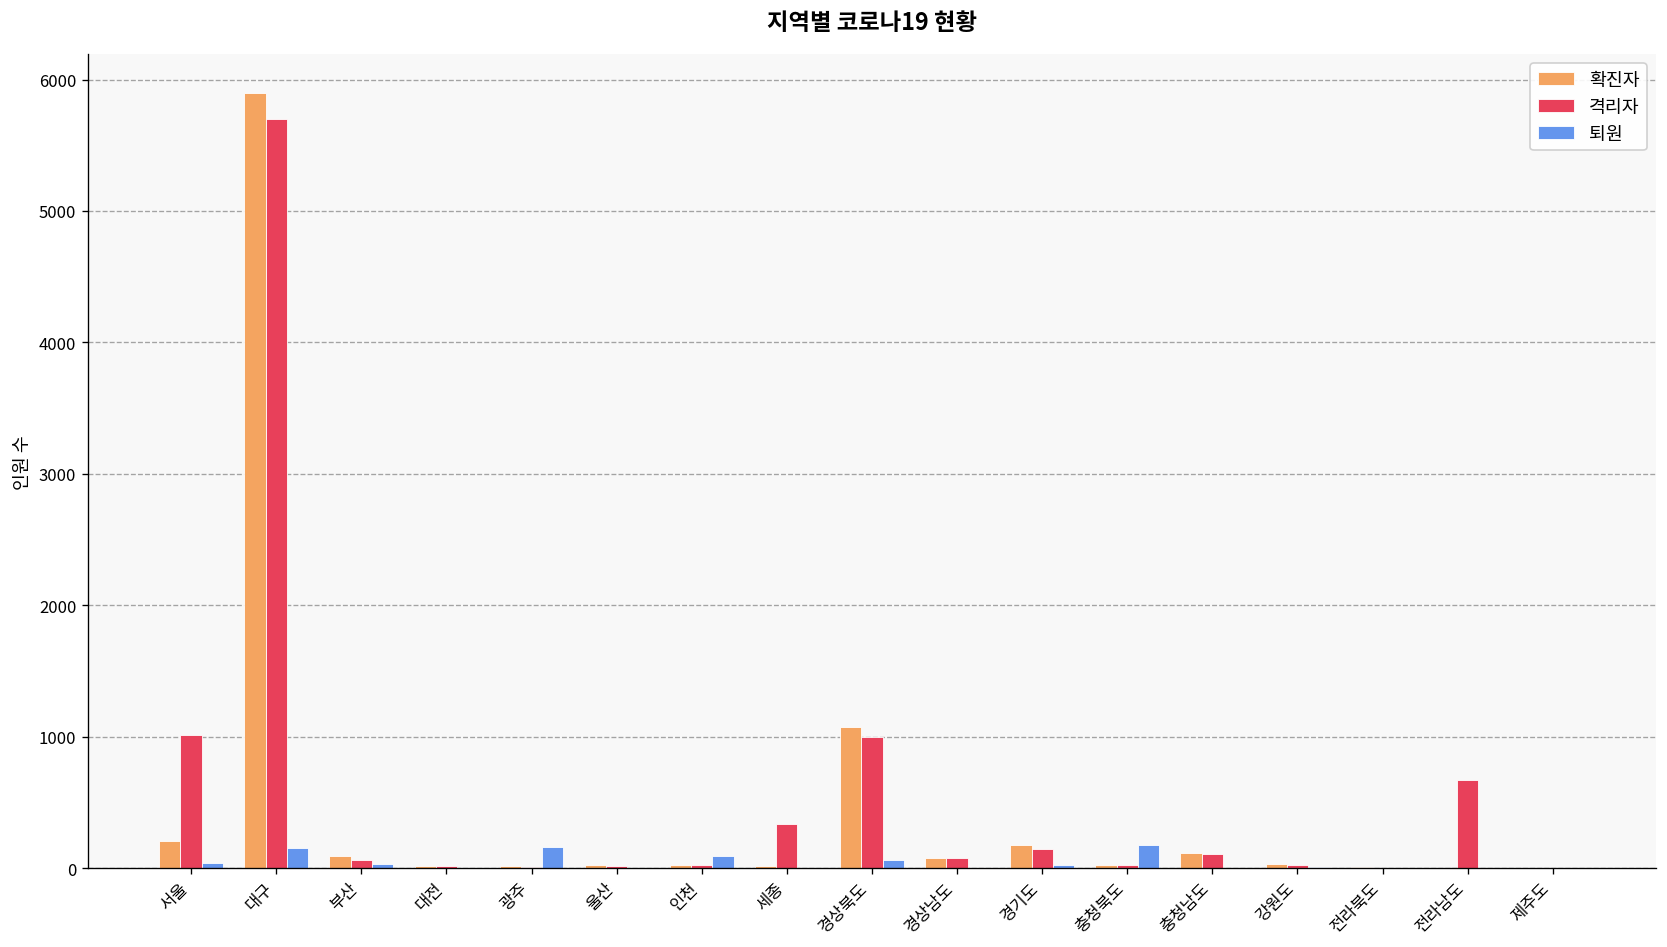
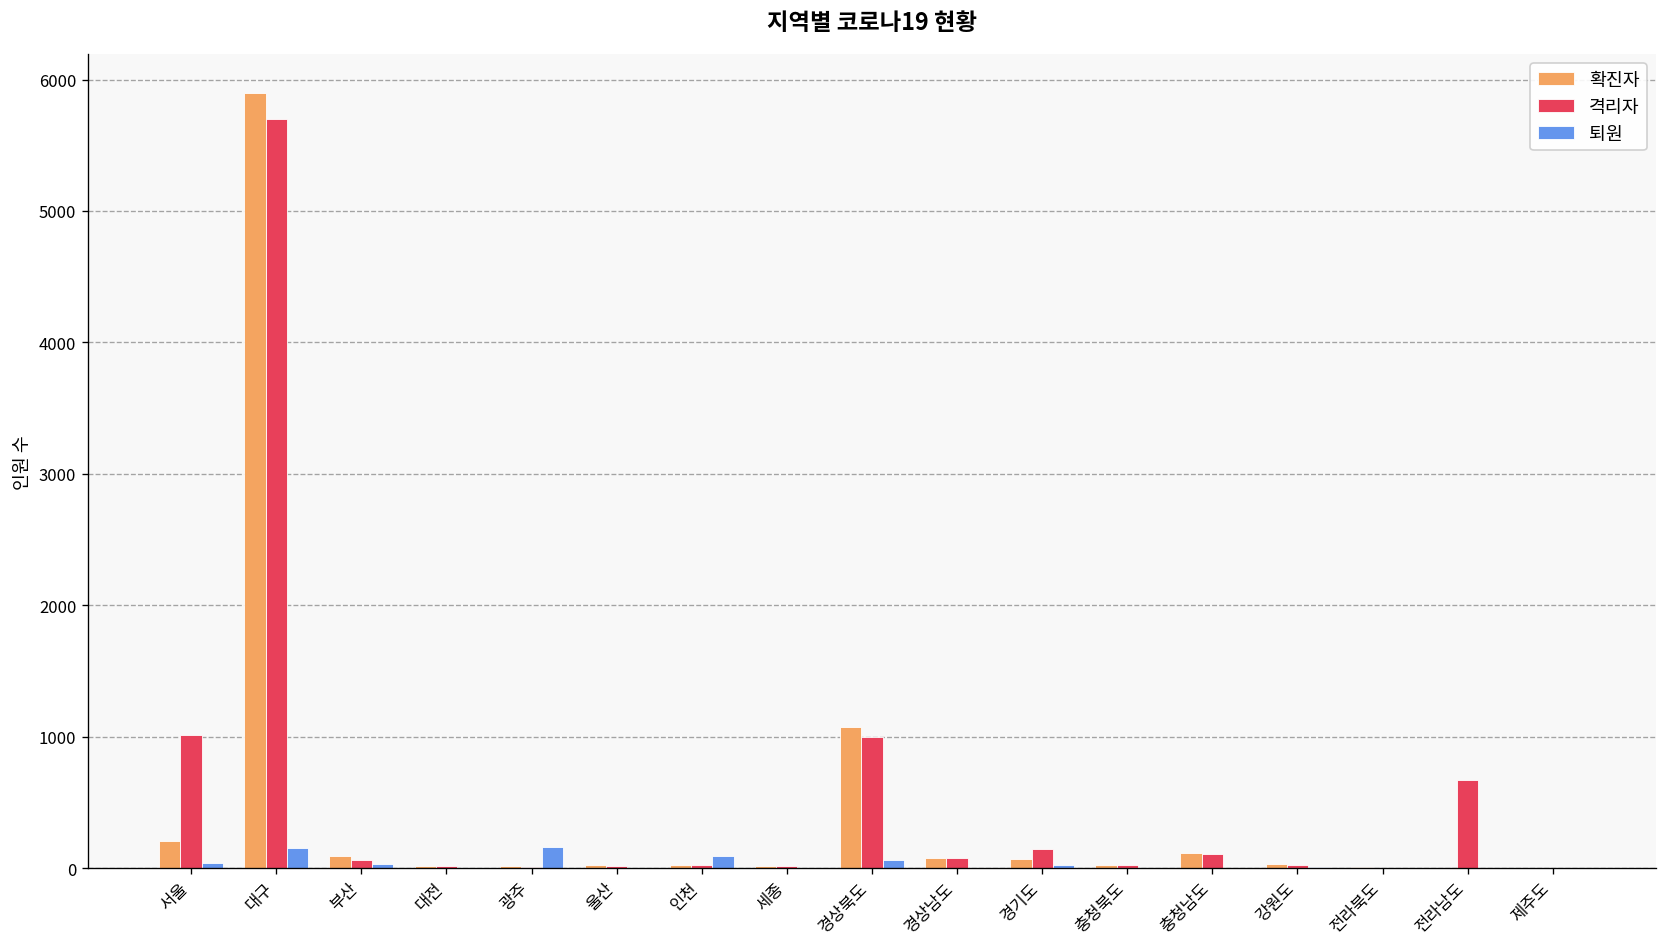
  {
    "확진자": {
      "서울": 200,
      "대구": 5900,
      "부산": 90,
      "인천": 30,
      "경상북도": 1070,
      "경상남도": 80,
-     "경기도": 170,
+     "경기도": 70,
      "충청북도": 30,
      "충청남도": 110,
      "강원도": 30
    },
    "격리자": {
      "서울": 1020,
      "대구": 5700,
      "부산": 60,
      "인천": 20,
-     "세종": 340,
+     "세종": 20,
      "경상북도": 1000,
      "경상남도": 70,
      "경기도": 150,
      "충청북도": 20,
      "충청남도": 110,
      "강원도": 20,
      "전라남도": 670
    },
    "퇴원": {
      "서울": 40,
      "대구": 160,
      "부산": 30,
      "광주": 160,
      "인천": 90,
      "세종": 0,
      "경상북도": 60,
      "경기도": 30,
-     "충청북도": 180
+     "충청북도": 0
    }
  }
